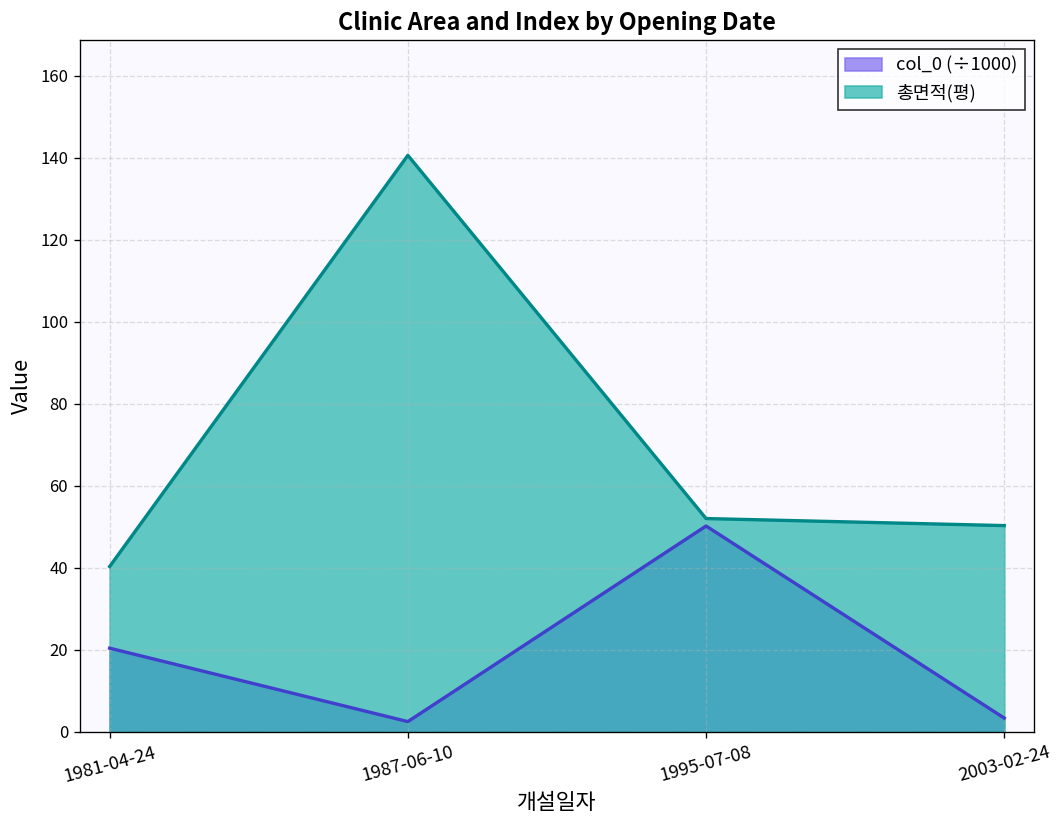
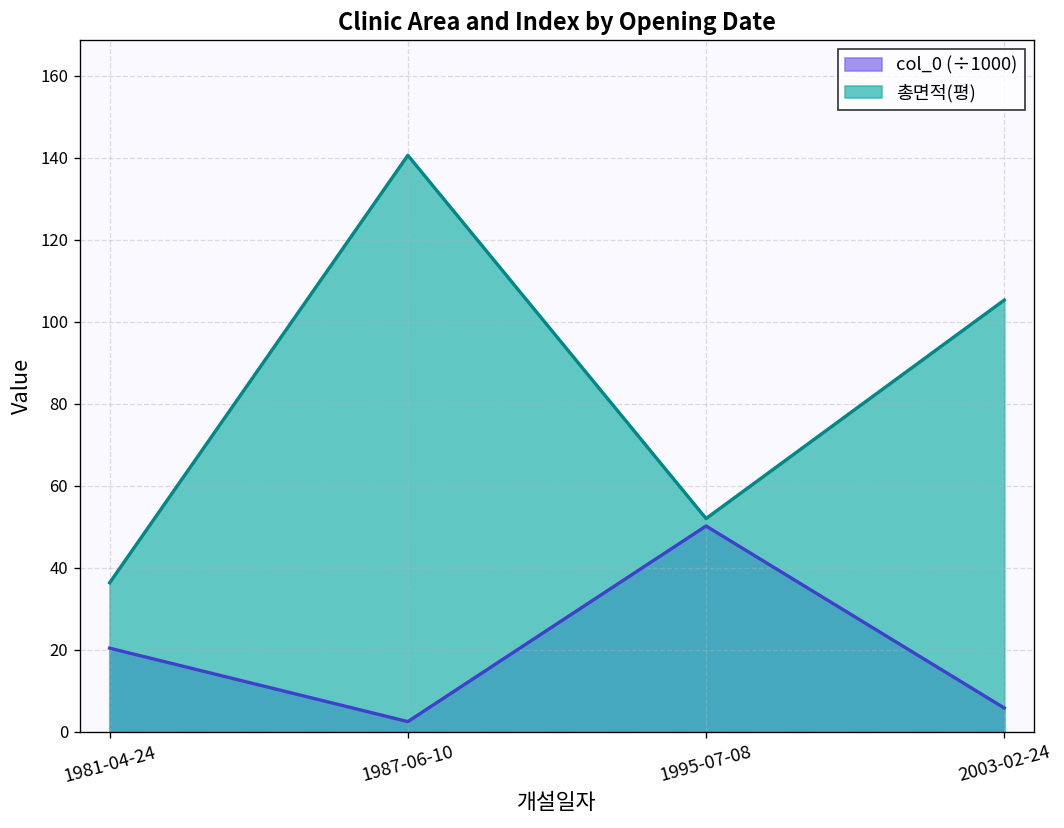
  {
    "col_0 (÷1000)": {
      "1981-04-24": 20,
      "1987-06-10": 3,
      "1995-07-08": 50,
-     "2003-02-24": 3
+     "2003-02-24": 6
    },
    "총면적(평)": {
-     "1981-04-24": 40,
+     "1981-04-24": 36,
      "1987-06-10": 141,
      "1995-07-08": 52,
-     "2003-02-24": 50
+     "2003-02-24": 105
    }
  }
